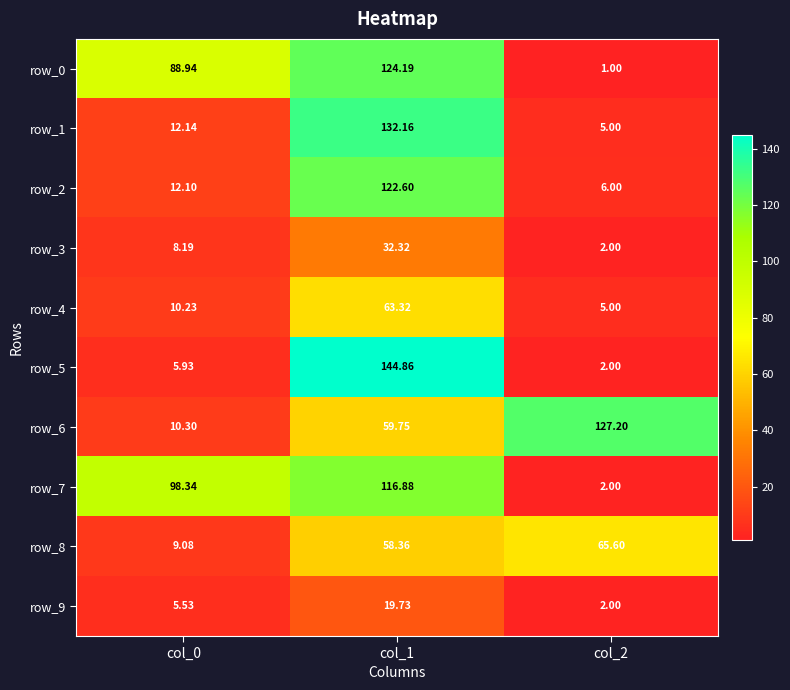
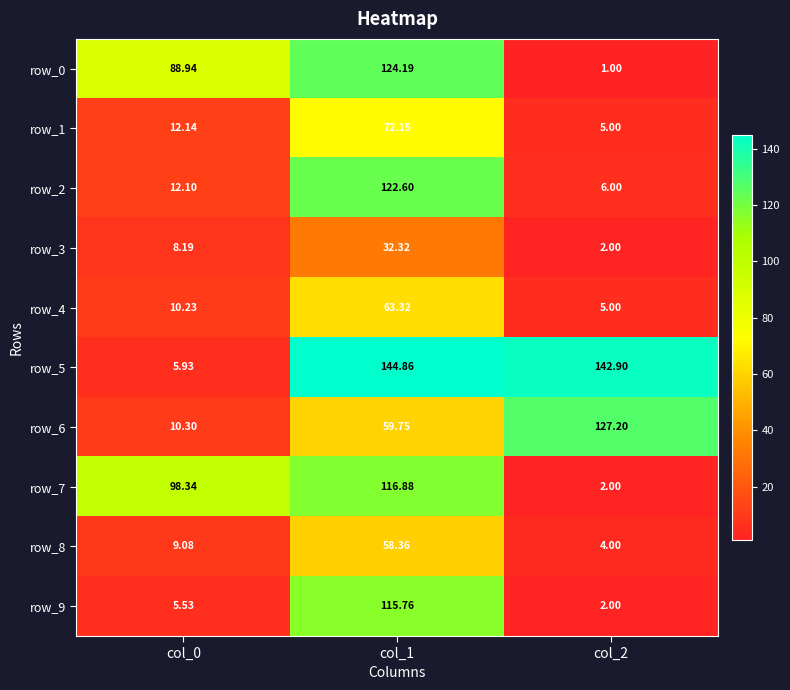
  {
    "row_0": {
      "col_0": 88.94,
      "col_1": 124.19,
      "col_2": 1.00
    },
    "row_1": {
      "col_0": 12.14,
-     "col_1": 132.16,
+     "col_1": 72.15,
      "col_2": 5.00
    },
    "row_2": {
      "col_0": 12.10,
      "col_1": 122.60,
      "col_2": 6.00
    },
    "row_3": {
      "col_0": 8.19,
      "col_1": 32.32,
      "col_2": 2.00
    },
    "row_4": {
      "col_0": 10.23,
      "col_1": 63.32,
      "col_2": 5.00
    },
    "row_5": {
      "col_0": 5.93,
      "col_1": 144.86,
-     "col_2": 2.00
+     "col_2": 142.90
    },
    "row_6": {
      "col_0": 10.30,
      "col_1": 59.75,
      "col_2": 127.20
    },
    "row_7": {
      "col_0": 98.34,
      "col_1": 116.88,
      "col_2": 2.00
    },
    "row_8": {
      "col_0": 9.08,
      "col_1": 58.36,
-     "col_2": 65.60
+     "col_2": 4.00
    },
    "row_9": {
      "col_0": 5.53,
-     "col_1": 19.73,
+     "col_1": 115.76,
      "col_2": 2.00
    }
  }
